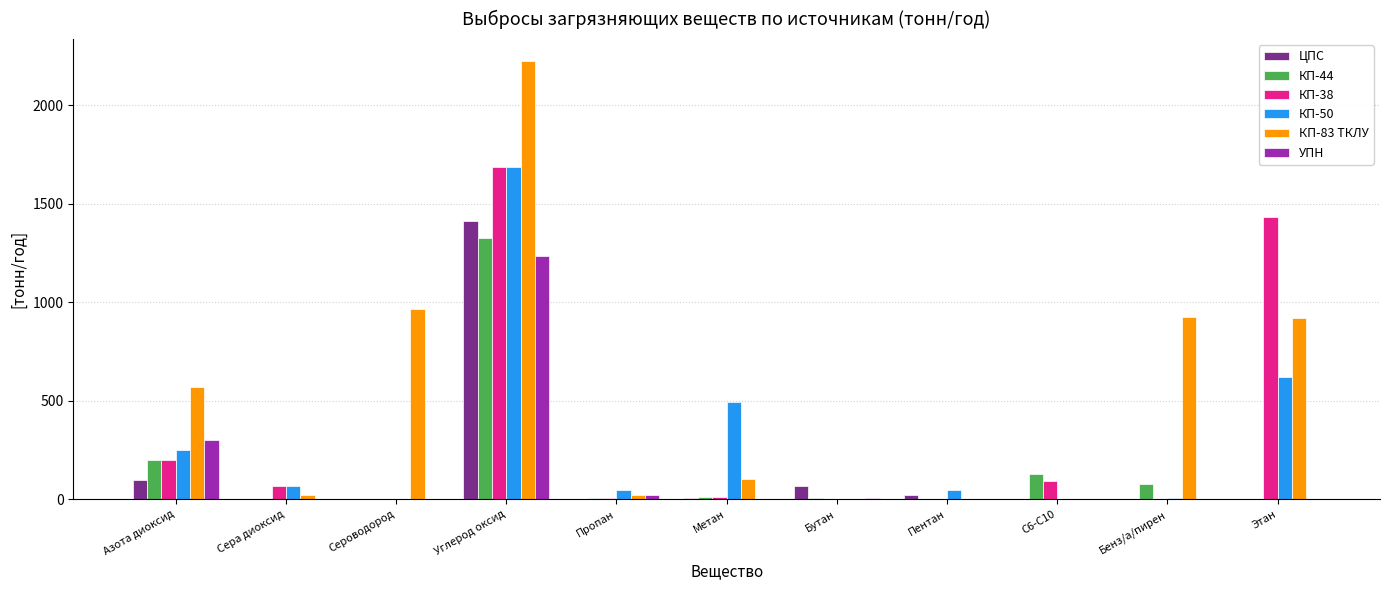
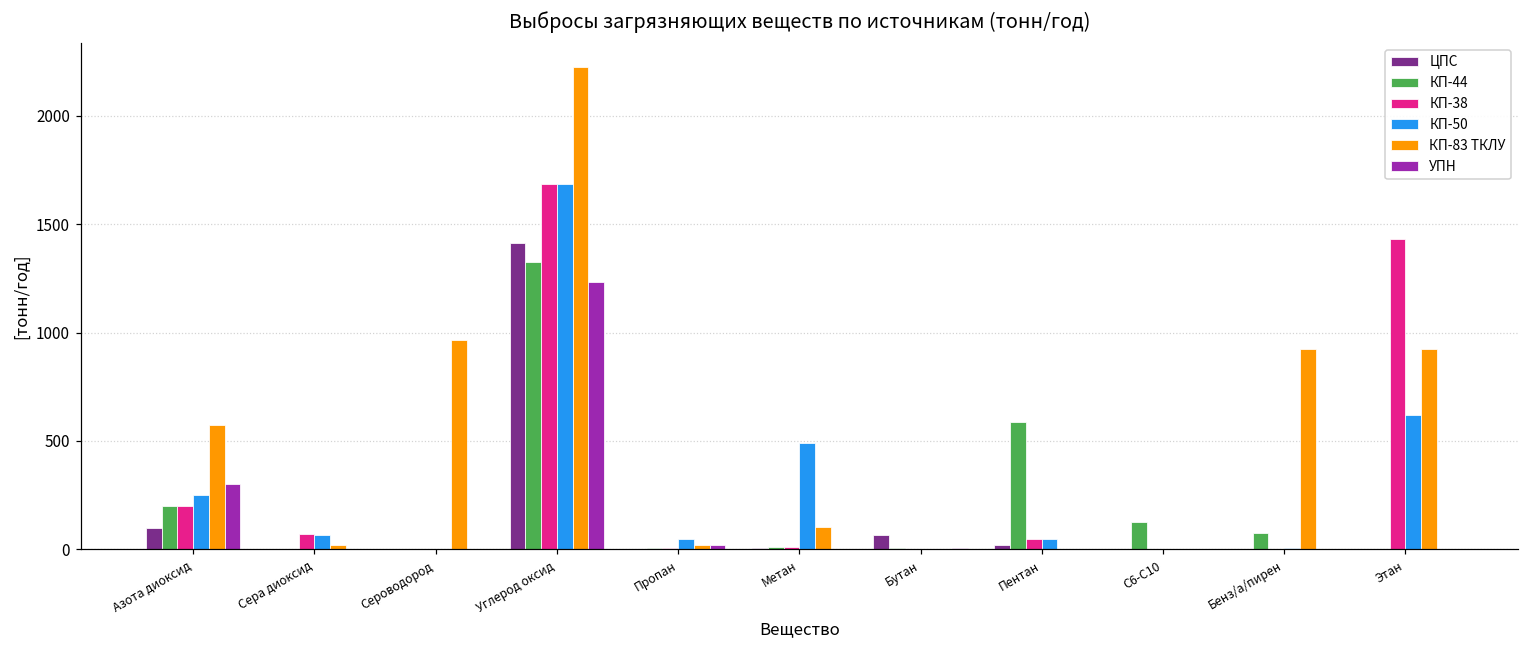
  {
    "КП-44": {
      "Азота диоксид": 200,
      "Углерод оксид": 1330,
-     "Пентан": 0,
+     "Пентан": 590,
      "С6-С10": 130,
      "Бенз/а/пирен": 80
    },
    "КП-38": {
      "Азота диоксид": 200,
      "Сера диоксид": 70,
      "Углерод оксид": 1690,
-     "Пентан": 0,
-     "С6-С10": 90,
+     "Пентан": 50,
+     "С6-С10": 0,
      "Этан": 1430
    },
    "КП-50": {
      "Азота диоксид": 250,
      "Сера диоксид": 70,
      "Углерод оксид": 1690,
      "Пропан": 50,
      "Метан": 490,
      "Пентан": 50,
      "Этан": 620
    },
    "КП-83 ТКЛУ": {
      "Азота диоксид": 570,
      "Сера диоксид": 20,
      "Сероводород": 960,
      "Углерод оксид": 2230,
      "Пропан": 20,
      "Метан": 100,
      "Бенз/а/пирен": 930,
      "Этан": 920
    }
  }
